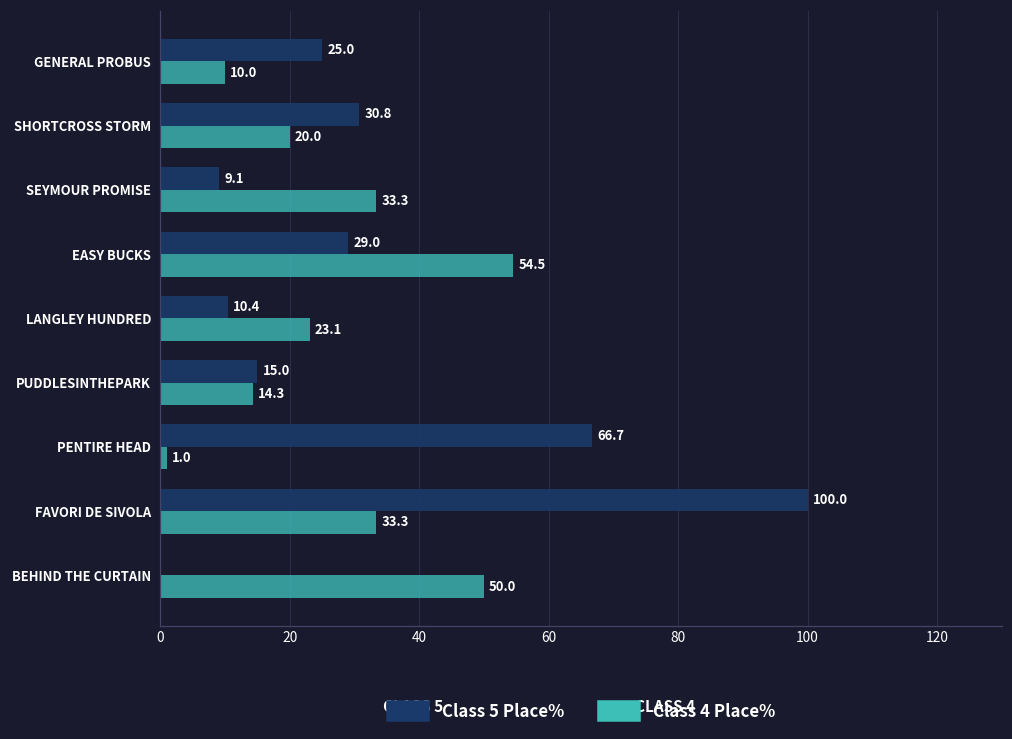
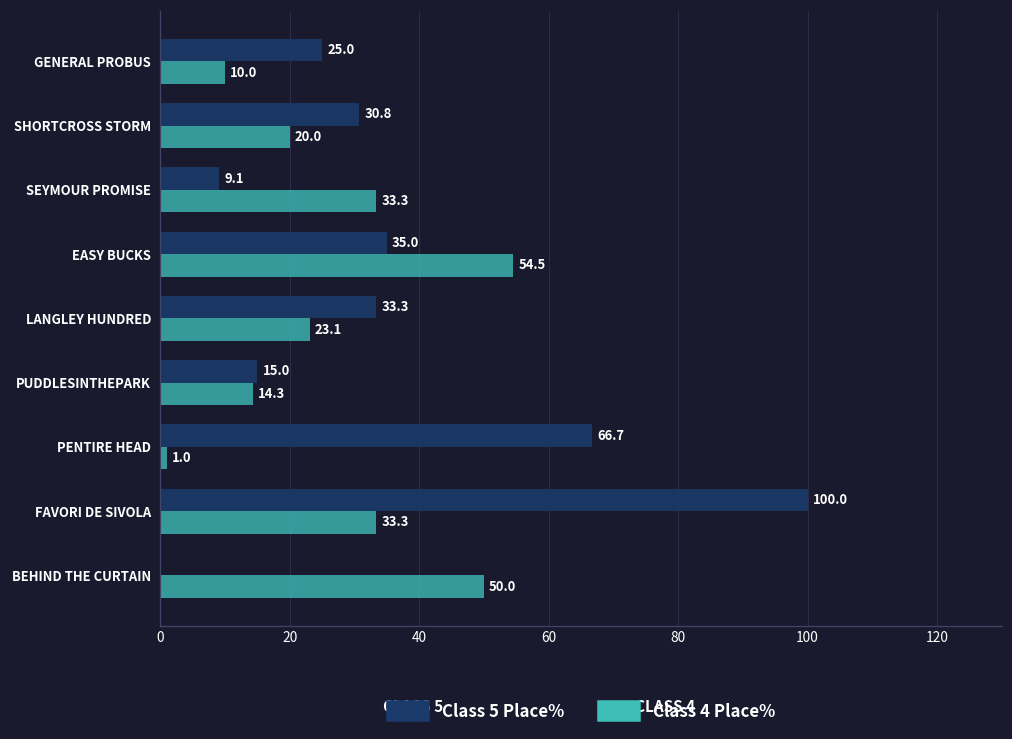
  {
    "Class 5 Place%": {
      "GENERAL PROBUS": 25.0,
      "SHORTCROSS STORM": 30.8,
      "SEYMOUR PROMISE": 9.1,
-     "EASY BUCKS": 29.0,
-     "LANGLEY HUNDRED": 10.4,
+     "EASY BUCKS": 35.0,
+     "LANGLEY HUNDRED": 33.3,
      "PUDDLESINTHEPARK": 15.0,
      "PENTIRE HEAD": 66.7,
      "FAVORI DE SIVOLA": 100.0
    },
    "Class 4 Place%": {
      "GENERAL PROBUS": 10.0,
      "SHORTCROSS STORM": 20.0,
      "SEYMOUR PROMISE": 33.3,
      "EASY BUCKS": 54.5,
      "LANGLEY HUNDRED": 23.1,
      "PUDDLESINTHEPARK": 14.3,
      "PENTIRE HEAD": 1.0,
      "FAVORI DE SIVOLA": 33.3,
      "BEHIND THE CURTAIN": 50.0
    }
  }
